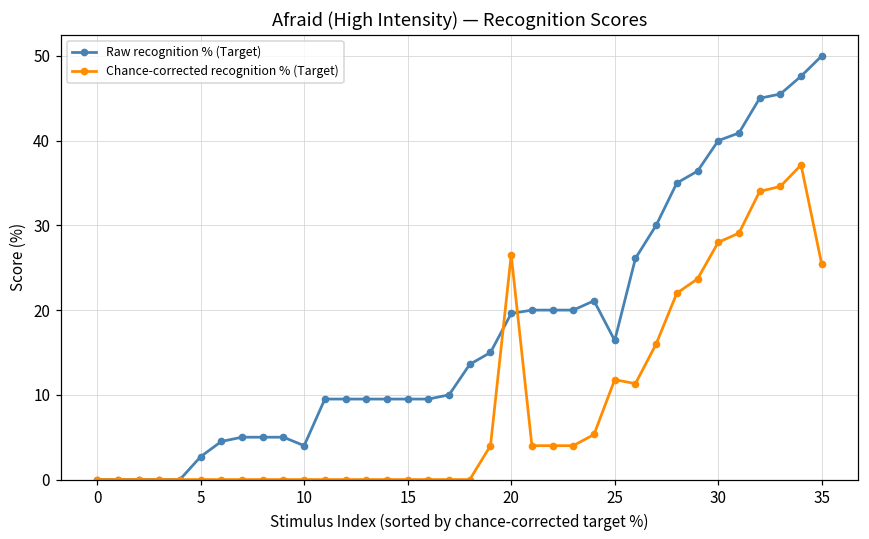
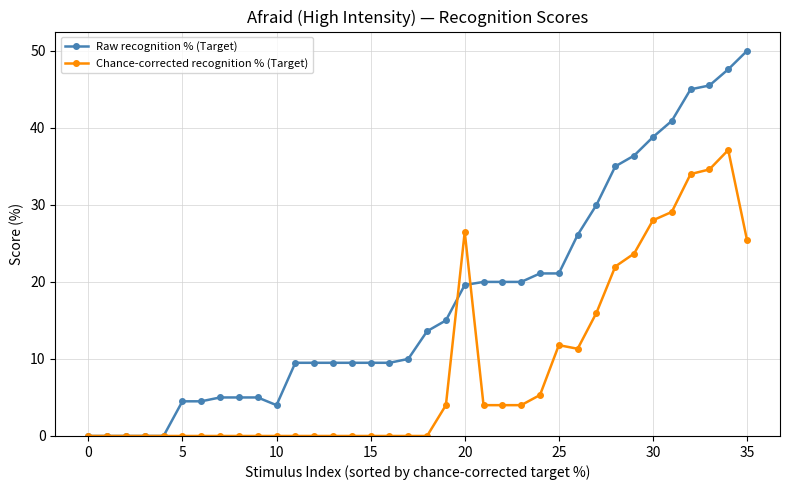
  {
    "Raw recognition % (Target)": {
-     "5": 3,
+     "5": 5,
      "10": 4,
      "15": 10,
      "20": 20,
-     "25": 16,
-     "30": 40,
+     "25": 21,
+     "30": 39,
      "35": 50
    },
    "Chance-corrected recognition % (Target)": {
      "5": 0,
      "10": 0,
      "15": 0,
      "20": 27,
      "25": 12,
      "30": 28,
      "35": 25
    }
  }
